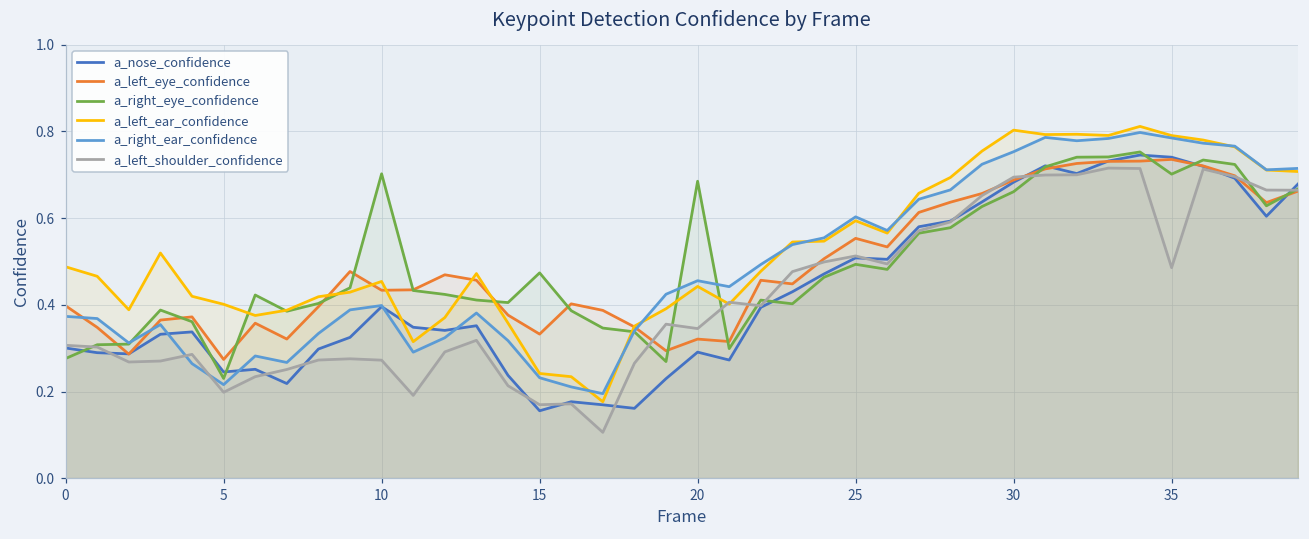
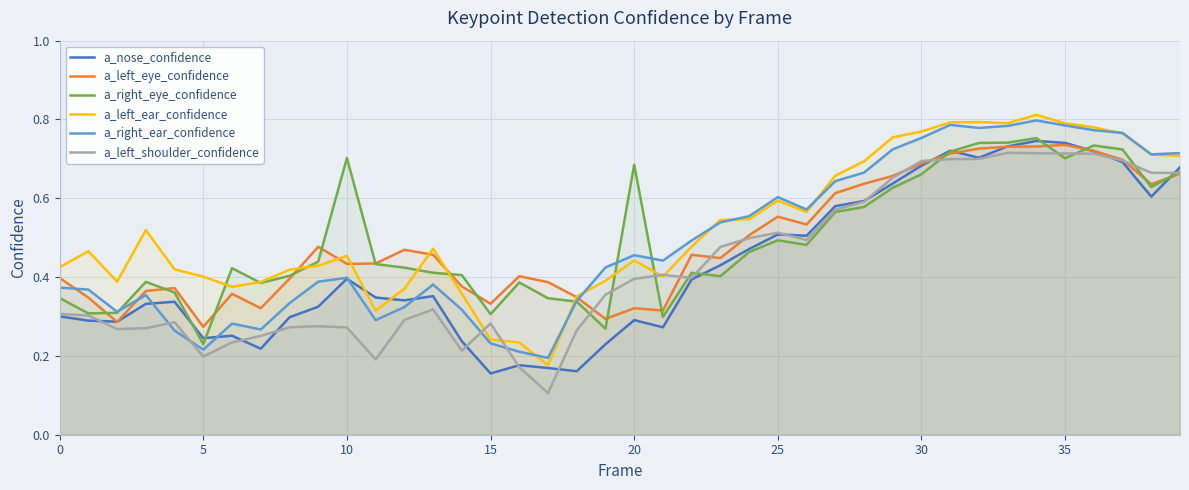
  {
    "a_left_eye_confidence": {
      "0": 0.40,
      "5": 0.27,
      "10": 0.43,
      "15": 0.33,
      "20": 0.32,
      "25": 0.55
    },
    "a_right_eye_confidence": {
-     "0": 0.28,
+     "0": 0.35,
      "5": 0.23,
      "10": 0.70,
-     "15": 0.47,
+     "15": 0.31,
      "20": 0.69,
      "25": 0.49,
      "30": 0.66,
      "35": 0.70
    },
    "a_left_ear_confidence": {
-     "0": 0.49,
+     "0": 0.43,
      "5": 0.40,
      "10": 0.45,
      "15": 0.24,
      "20": 0.44,
      "25": 0.59,
-     "30": 0.80
+     "30": 0.77
    },
    "a_left_shoulder_confidence": {
      "5": 0.20,
      "10": 0.27,
-     "15": 0.17,
-     "20": 0.35,
+     "15": 0.28,
+     "20": 0.40,
      "30": 0.69,
-     "35": 0.49
+     "35": 0.71
    }
  }
